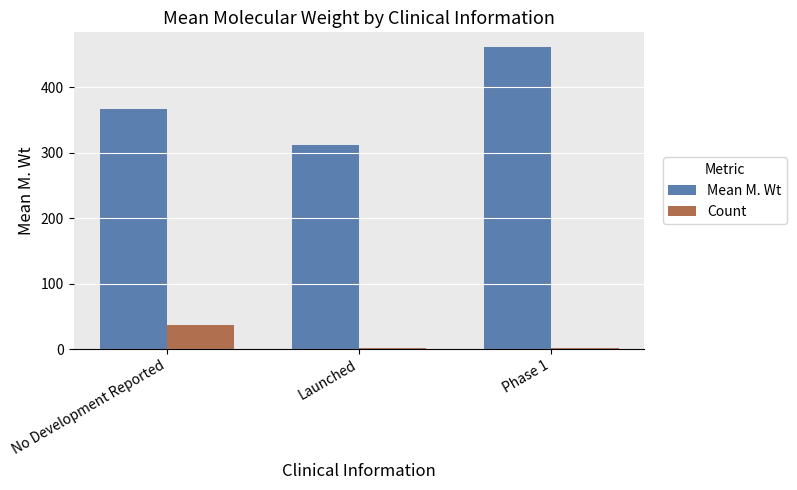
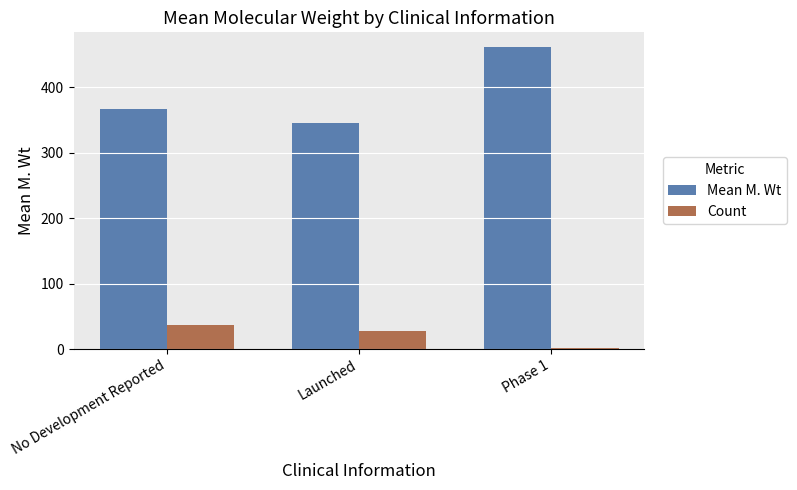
  {
    "Mean M. Wt": {
      "No Development Reported": 370,
-     "Launched": 310,
+     "Launched": 350,
      "Phase 1": 460
    },
    "Count": {
      "No Development Reported": 40,
-     "Launched": 0
+     "Launched": 30
    }
  }
